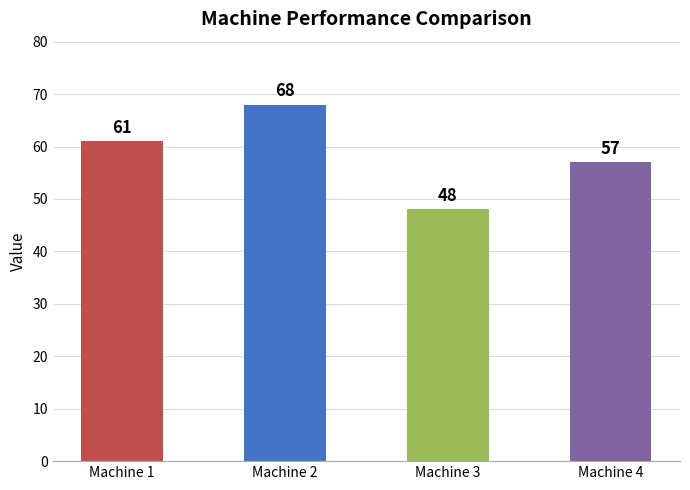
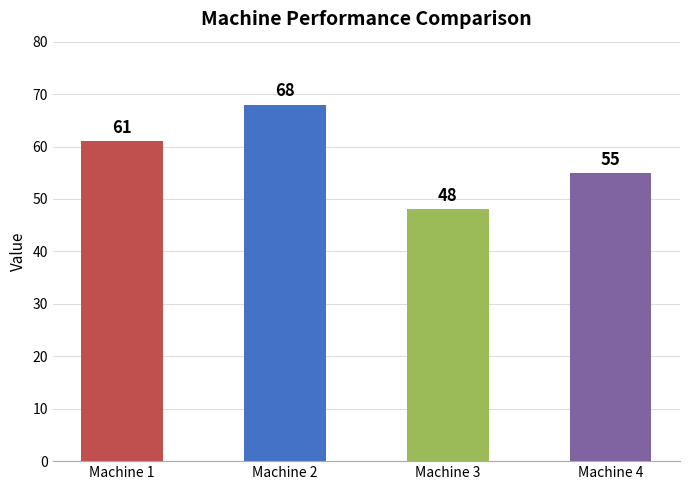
  {
    "Machine 1": 61,
    "Machine 2": 68,
    "Machine 3": 48,
-   "Machine 4": 57
+   "Machine 4": 55
  }
